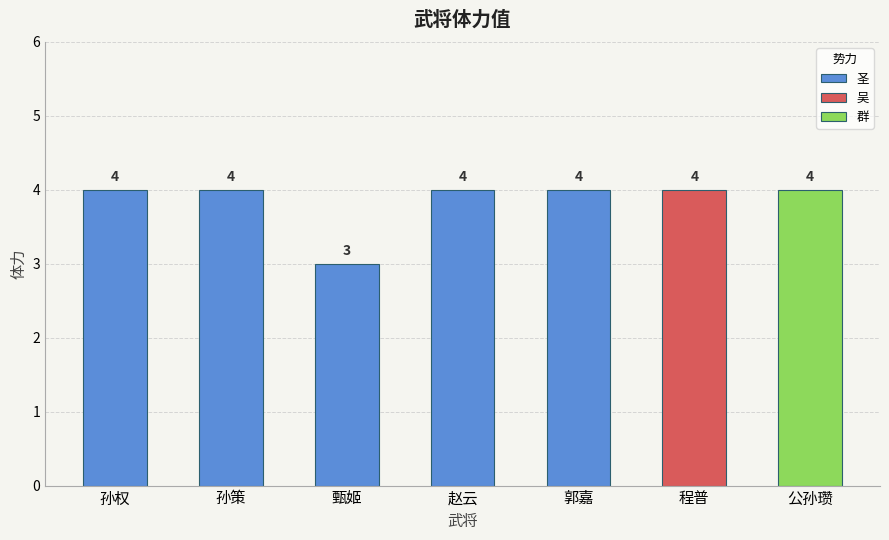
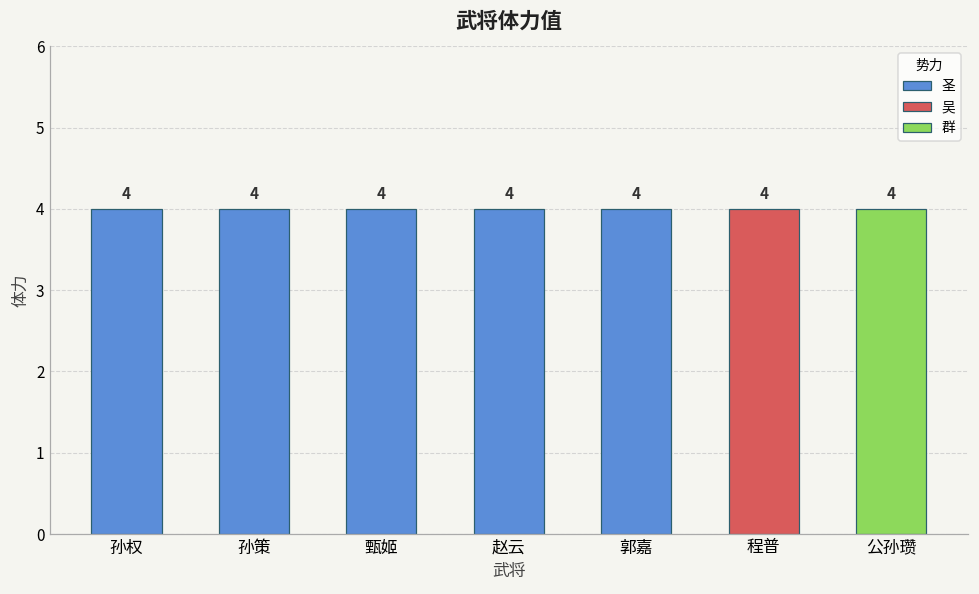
  {
    "圣": {
      "孙权": 4,
      "孙策": 4,
-     "甄姬": 3,
+     "甄姬": 4,
      "赵云": 4,
      "郭嘉": 4
    },
    "吴": {
      "程普": 4
    },
    "群": {
      "公孙瓒": 4
    }
  }
